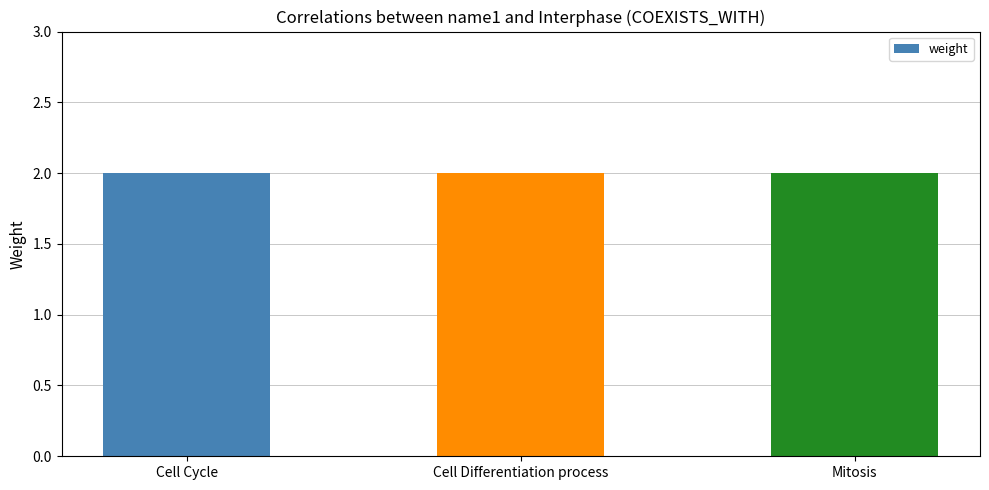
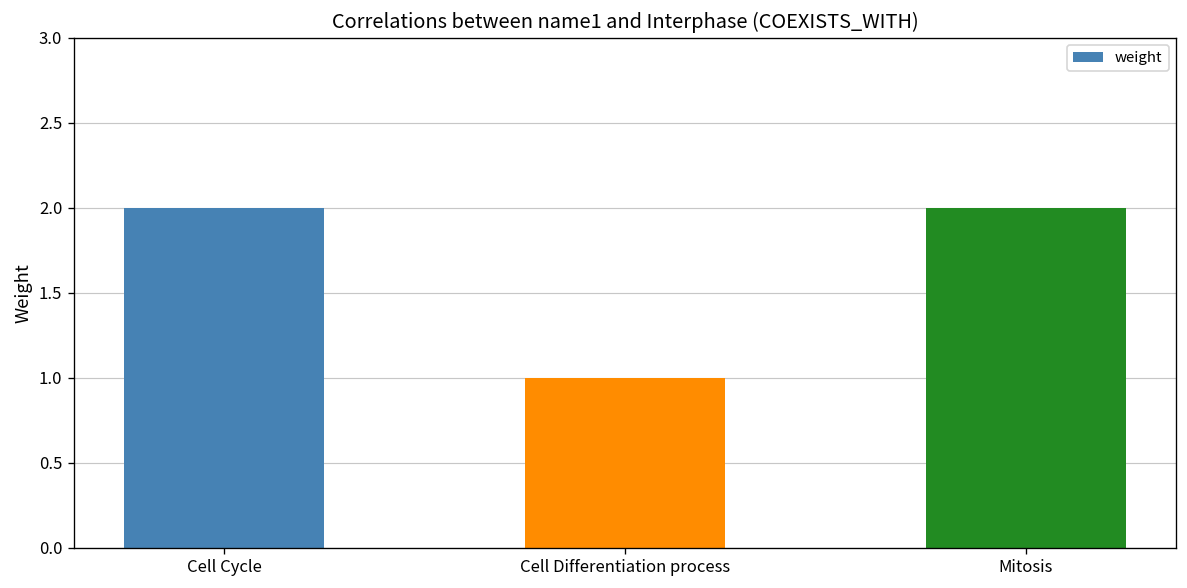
  {
    "Cell Cycle": 2,
-   "Cell Differentiation process": 2,
+   "Cell Differentiation process": 1,
    "Mitosis": 2
  }
